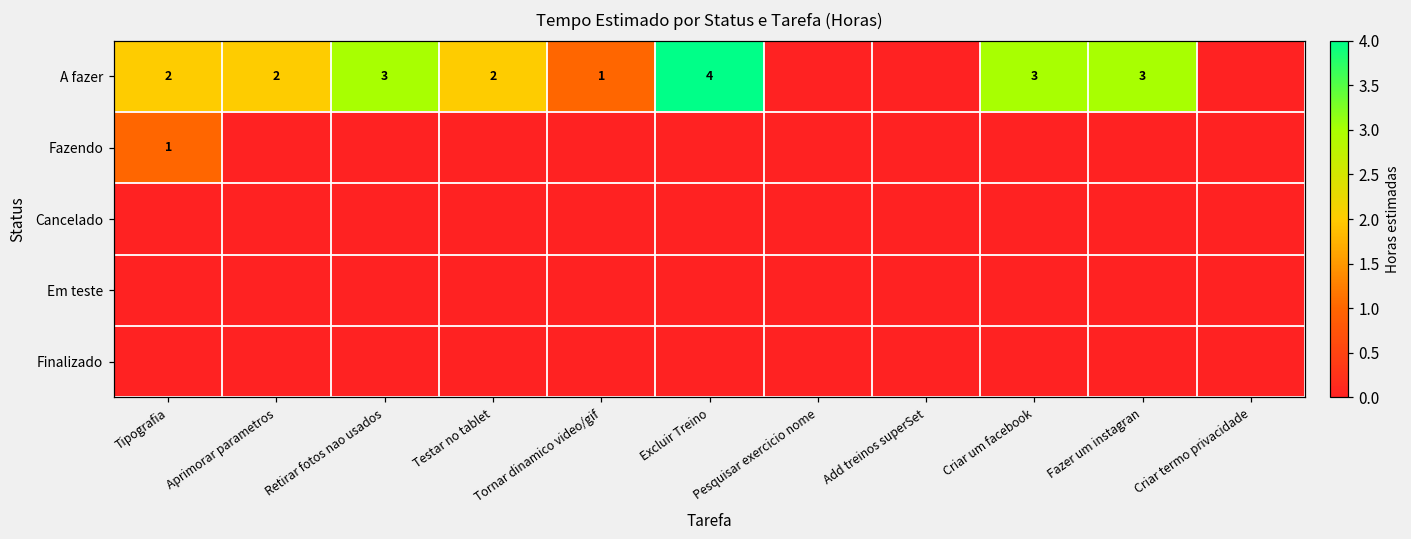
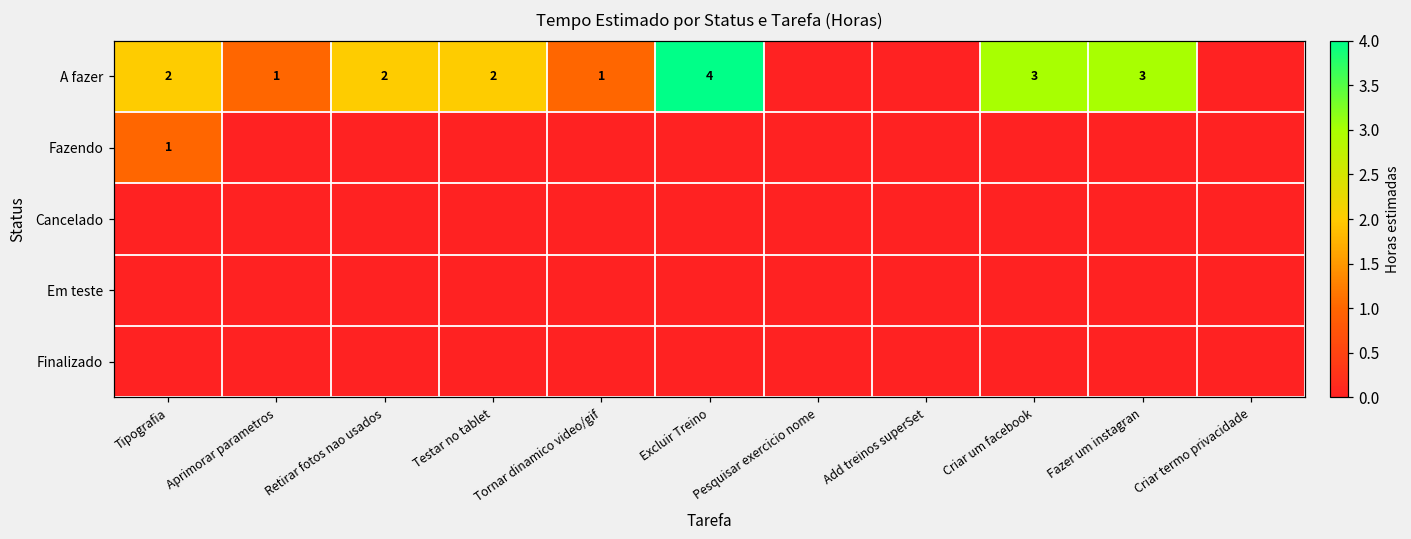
  {
    "A fazer": {
      "Tipografia": 2,
-     "Aprimorar parametros": 2,
-     "Retirar fotos nao usados": 3,
+     "Aprimorar parametros": 1,
+     "Retirar fotos nao usados": 2,
      "Testar no tablet": 2,
      "Tornar dinamico video/gif": 1,
      "Excluir Treino": 4,
      "Criar um facebook": 3,
      "Fazer um instagran": 3
    },
    "Fazendo": {
      "Tipografia": 1
    }
  }
